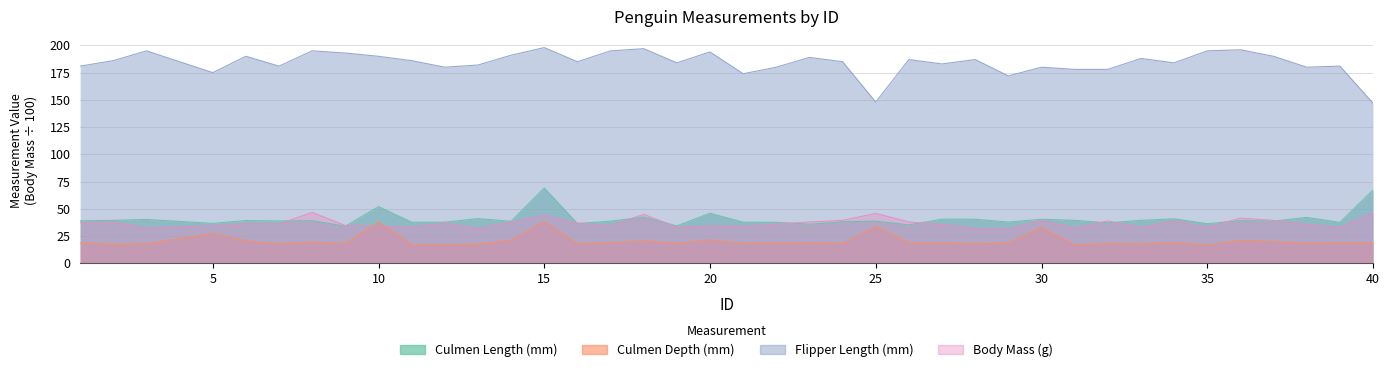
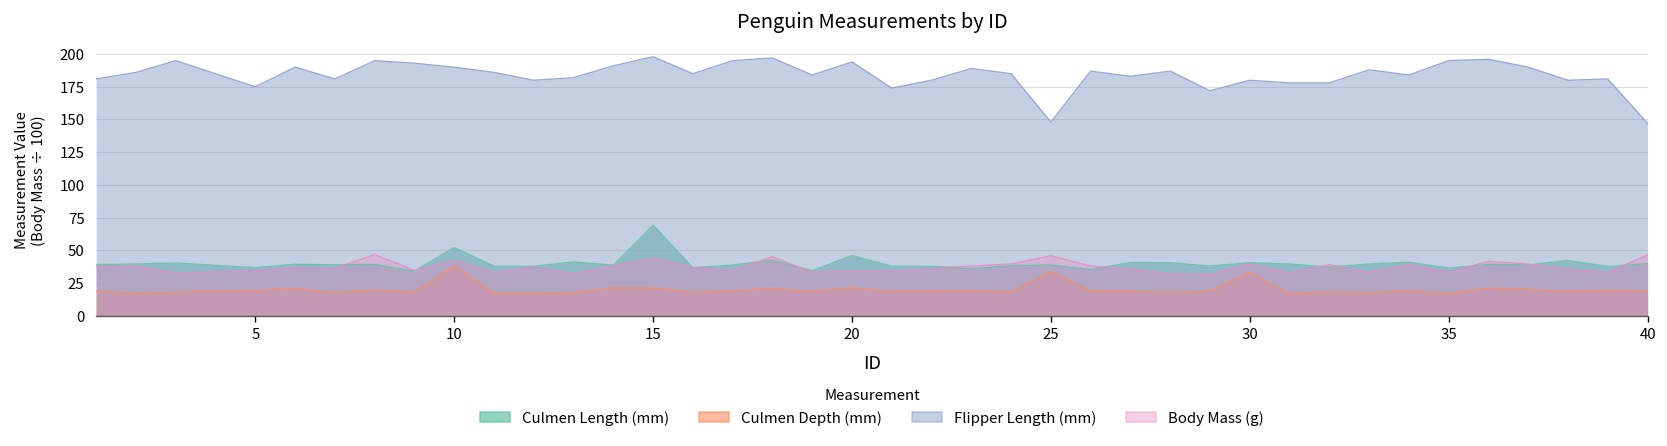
  {
    "Culmen Length (mm)": {
      "10": 52,
      "15": 69,
      "20": 46,
      "25": 39,
      "35": 36,
-     "40": 67
+     "40": 40
    },
    "Culmen Depth (mm)": {
-     "5": 27,
+     "5": 19,
      "10": 38,
-     "15": 38,
+     "15": 21,
      "20": 22,
      "25": 34,
      "30": 33,
      "35": 17,
      "40": 19
    },
    "Flipper Length (mm)": {
      "5": 175,
      "10": 190,
      "15": 198,
      "20": 194,
      "25": 148,
      "30": 180,
      "35": 195,
      "40": 147
    },
    "Body Mass (g)": {
-     "10": 34,
+     "10": 43,
      "15": 44,
      "20": 34,
      "25": 46,
      "35": 33,
      "40": 47
    }
  }
